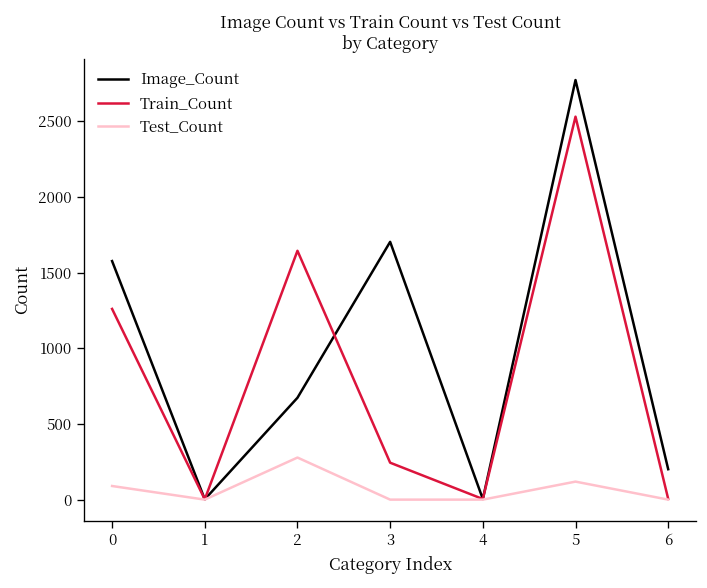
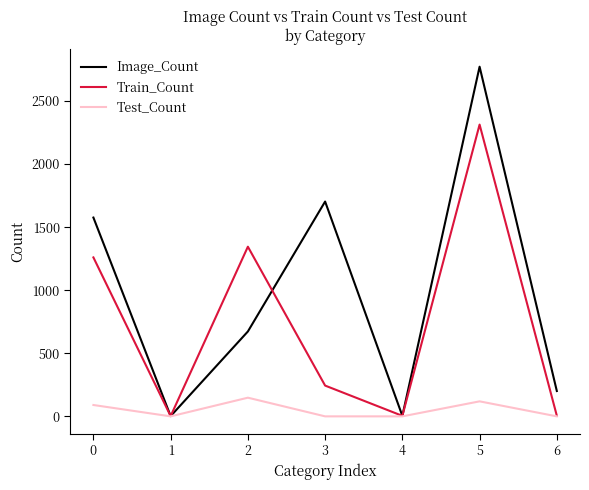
  {
    "Image_Count": {
      "0": 1580,
      "2": 670,
      "3": 1700,
      "5": 2770,
      "6": 200
    },
    "Train_Count": {
      "0": 1260,
-     "2": 1640,
+     "2": 1350,
      "3": 240,
-     "5": 2530
+     "5": 2310
    },
    "Test_Count": {
      "0": 90,
-     "2": 280,
+     "2": 150,
      "3": 0,
      "5": 120
    }
  }
